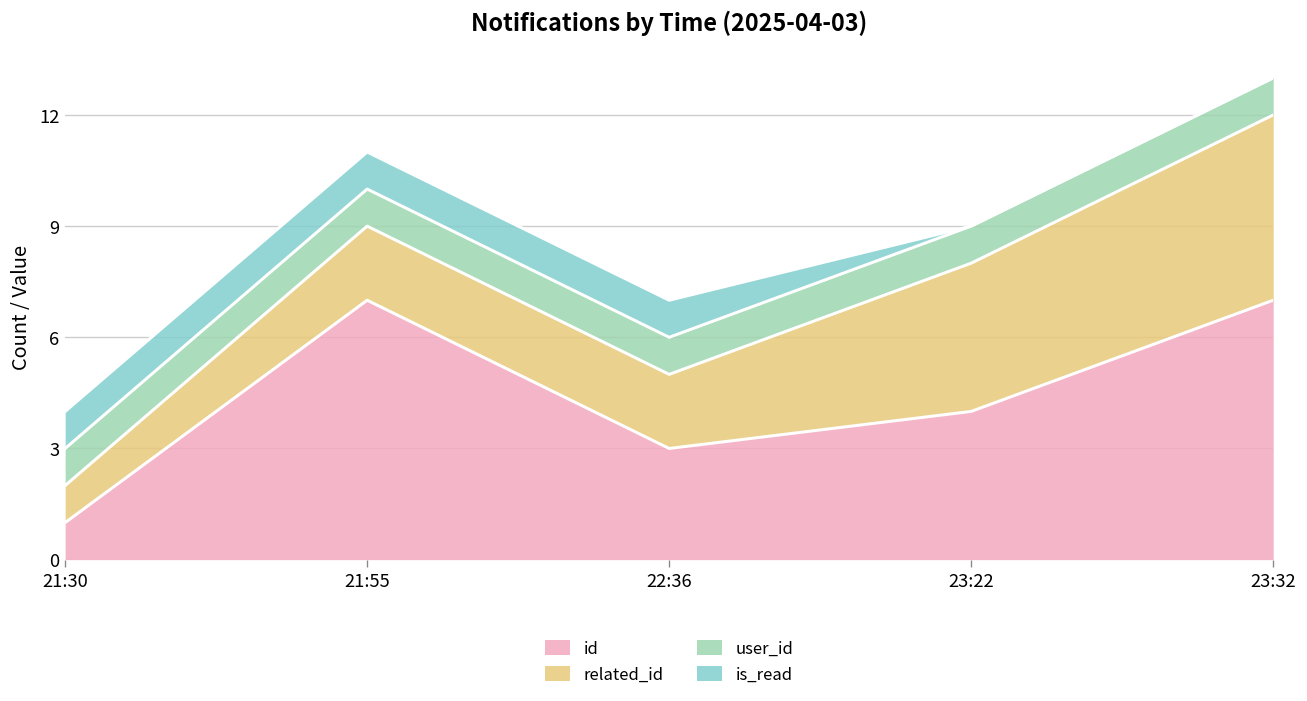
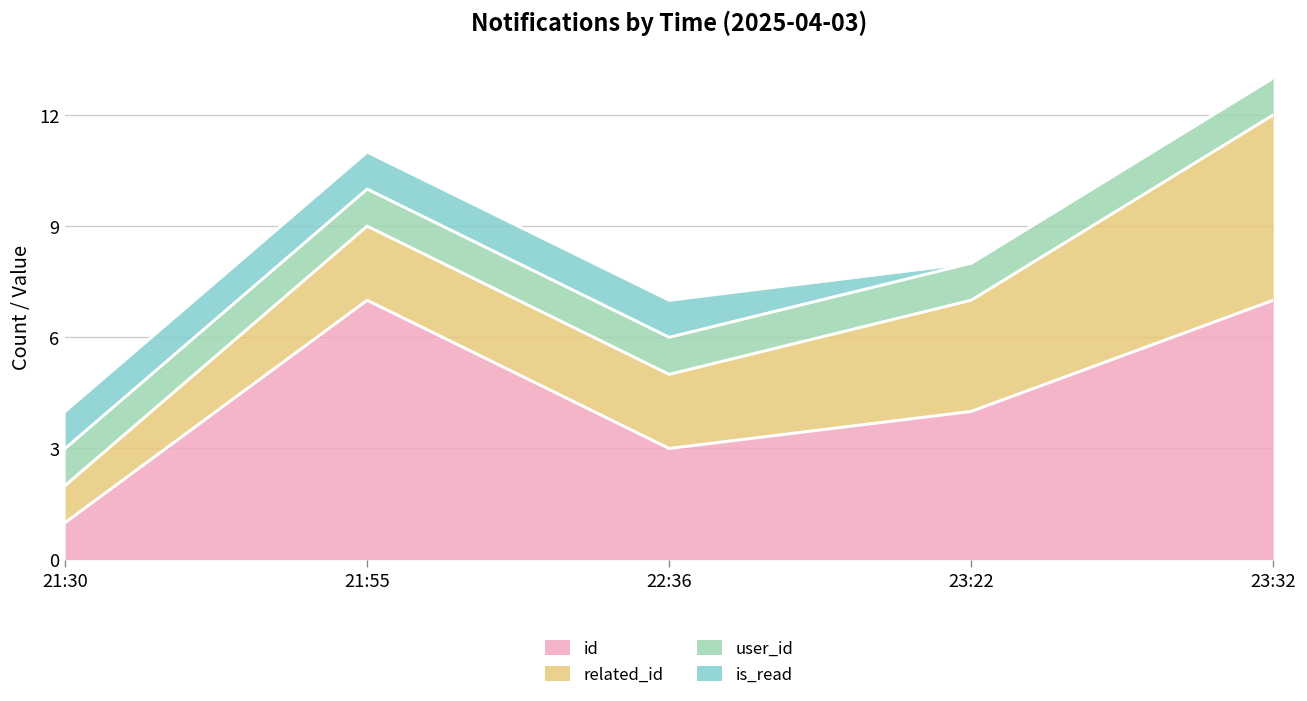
  {
    "id": {
      "21:30": 1,
      "21:55": 7,
      "22:36": 3,
      "23:22": 4,
      "23:32": 7
    },
    "related_id": {
      "21:30": 1,
      "21:55": 2,
      "22:36": 2,
-     "23:22": 4,
+     "23:22": 3,
      "23:32": 5
    }
  }
